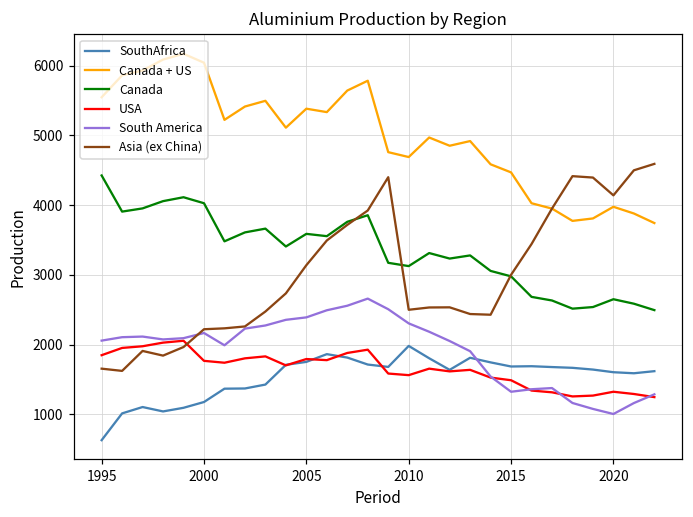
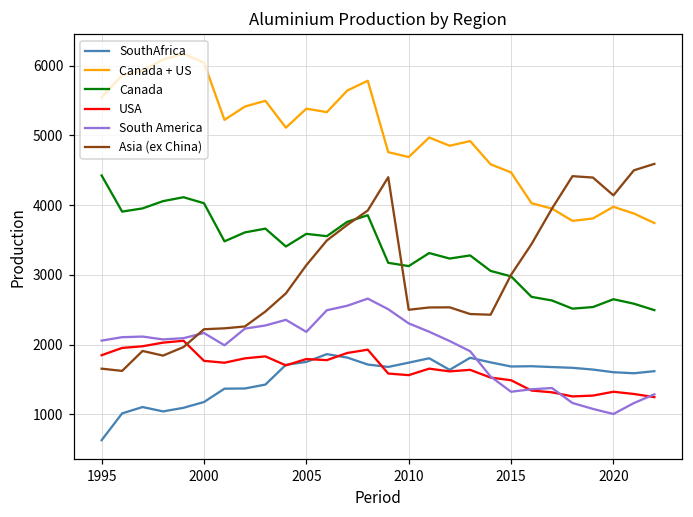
  {
    "SouthAfrica": {
      "1995": 600,
      "2000": 1200,
      "2005": 1800,
-     "2010": 2000,
+     "2010": 1700,
      "2015": 1700,
      "2020": 1600
    },
    "Canada + US": {
      "2005": 5400,
      "2010": 4700,
      "2015": 4500,
      "2020": 4000
    },
    "Canada": {
      "1995": 4400,
      "2000": 4000,
      "2005": 3600,
      "2010": 3100,
      "2020": 2700
    },
    "USA": {
      "1995": 1800,
      "2000": 1800,
      "2005": 1800,
      "2010": 1600,
      "2015": 1500,
      "2020": 1300
    },
    "South America": {
      "1995": 2100,
      "2000": 2200,
-     "2005": 2400,
+     "2005": 2200,
      "2010": 2300,
      "2015": 1300,
      "2020": 1000
    },
    "Asia (ex China)": {
      "1995": 1700,
      "2000": 2200,
      "2005": 3100,
      "2010": 2500,
      "2020": 4100
    }
  }
